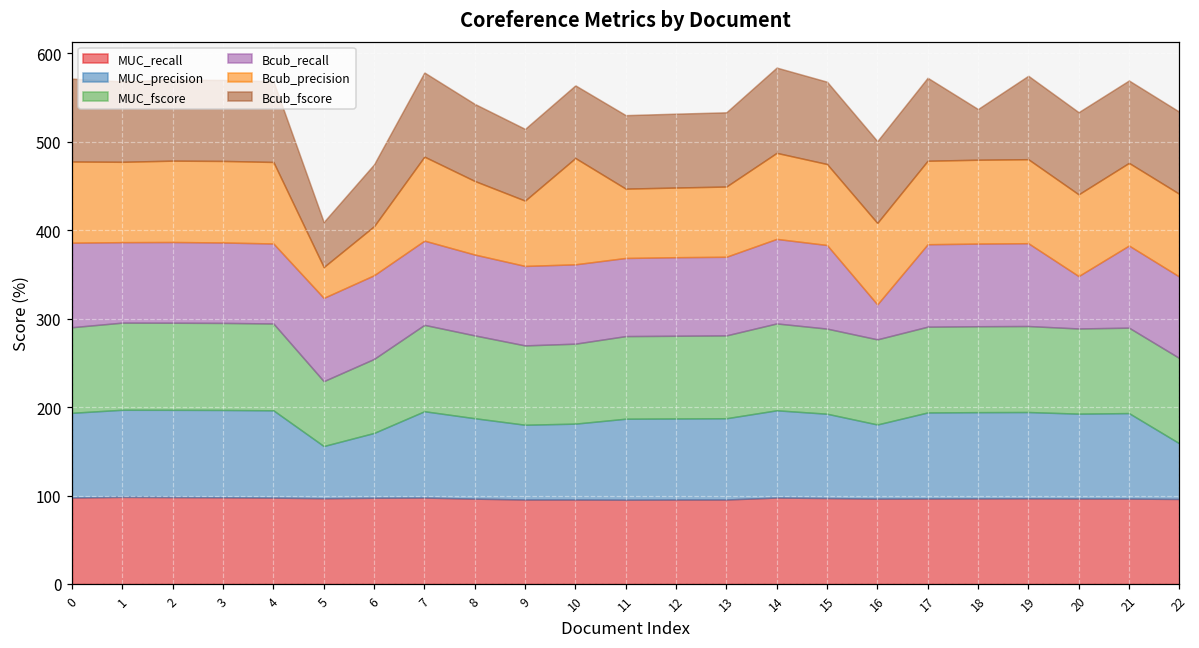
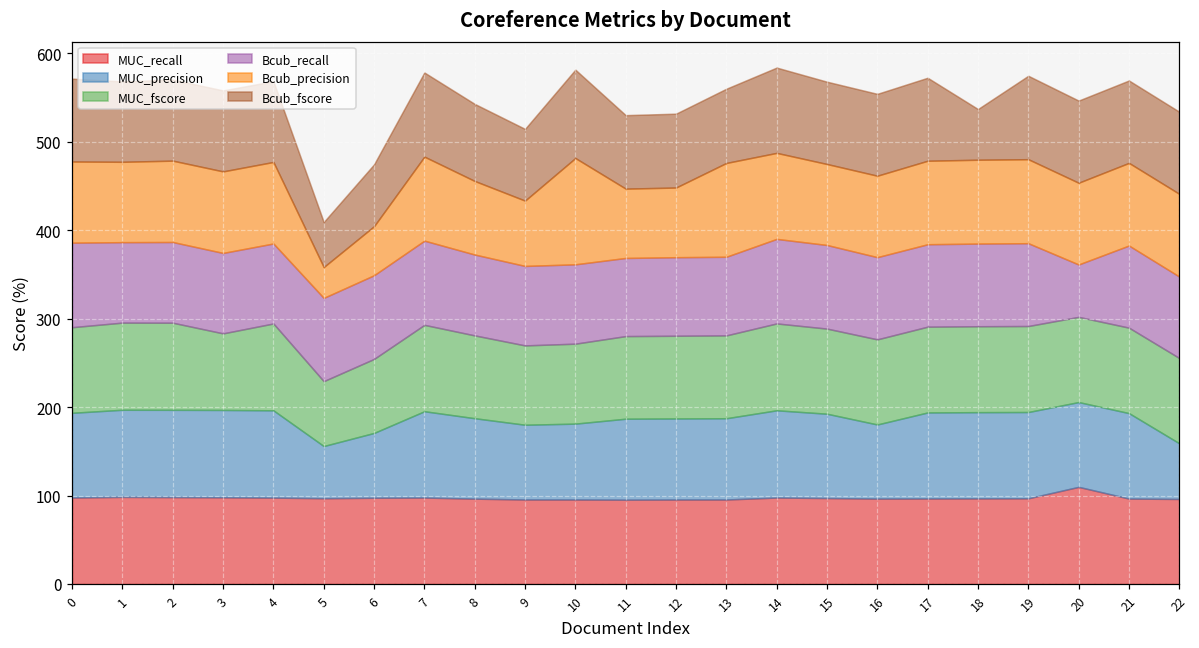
  {
    "MUC_recall": {
      "0": 100,
      "1": 100,
      "2": 100,
      "3": 100,
      "4": 100,
      "5": 100,
      "6": 100,
      "7": 100,
      "8": 100,
      "9": 100,
      "10": 100,
      "11": 100,
      "12": 100,
      "13": 100,
      "14": 100,
      "15": 100,
      "16": 100,
      "17": 100,
      "18": 100,
      "19": 100,
-     "20": 100,
+     "20": 110,
      "21": 100,
      "22": 100
    },
    "MUC_precision": {
      "0": 100,
      "1": 100,
      "2": 100,
      "3": 100,
      "4": 100,
      "5": 60,
      "6": 70,
      "7": 100,
      "8": 90,
      "9": 80,
      "10": 90,
      "11": 90,
      "12": 90,
      "13": 90,
      "14": 100,
      "15": 100,
      "16": 80,
      "17": 100,
      "18": 100,
      "19": 100,
      "20": 100,
      "21": 100,
      "22": 60
    },
    "MUC_fscore": {
      "0": 100,
      "1": 100,
      "2": 100,
-     "3": 100,
+     "3": 90,
      "4": 100,
      "5": 70,
      "6": 80,
      "7": 100,
      "8": 90,
      "9": 90,
      "10": 90,
      "11": 90,
      "12": 90,
      "13": 90,
      "14": 100,
      "15": 100,
      "16": 100,
      "17": 100,
      "18": 100,
      "19": 100,
      "20": 100,
      "21": 100,
      "22": 100
    },
    "Bcub_recall": {
      "0": 100,
      "1": 90,
      "2": 90,
      "3": 90,
      "4": 90,
      "5": 90,
      "6": 90,
      "7": 100,
      "8": 90,
      "9": 90,
      "10": 90,
      "11": 90,
      "12": 90,
      "13": 90,
      "14": 100,
      "15": 90,
-     "16": 40,
+     "16": 90,
      "17": 90,
      "18": 90,
      "19": 90,
      "20": 60,
      "21": 90,
      "22": 90
    },
    "Bcub_precision": {
      "0": 90,
      "1": 90,
      "2": 90,
      "3": 90,
      "4": 90,
      "5": 30,
      "6": 60,
      "7": 90,
      "8": 80,
      "9": 70,
      "10": 120,
      "11": 80,
      "12": 80,
-     "13": 80,
+     "13": 110,
      "14": 100,
      "15": 90,
      "16": 90,
      "17": 90,
      "18": 90,
      "19": 90,
      "20": 90,
      "21": 90,
      "22": 90
    },
    "Bcub_fscore": {
      "0": 90,
      "5": 50,
      "6": 70,
      "7": 100,
      "8": 90,
      "9": 80,
-     "10": 80,
+     "10": 100,
      "11": 80,
      "12": 80,
      "13": 80,
      "14": 100,
      "15": 90,
      "16": 90,
      "17": 90,
      "18": 60,
      "19": 90,
      "20": 90,
      "21": 90,
      "22": 90
    }
  }
